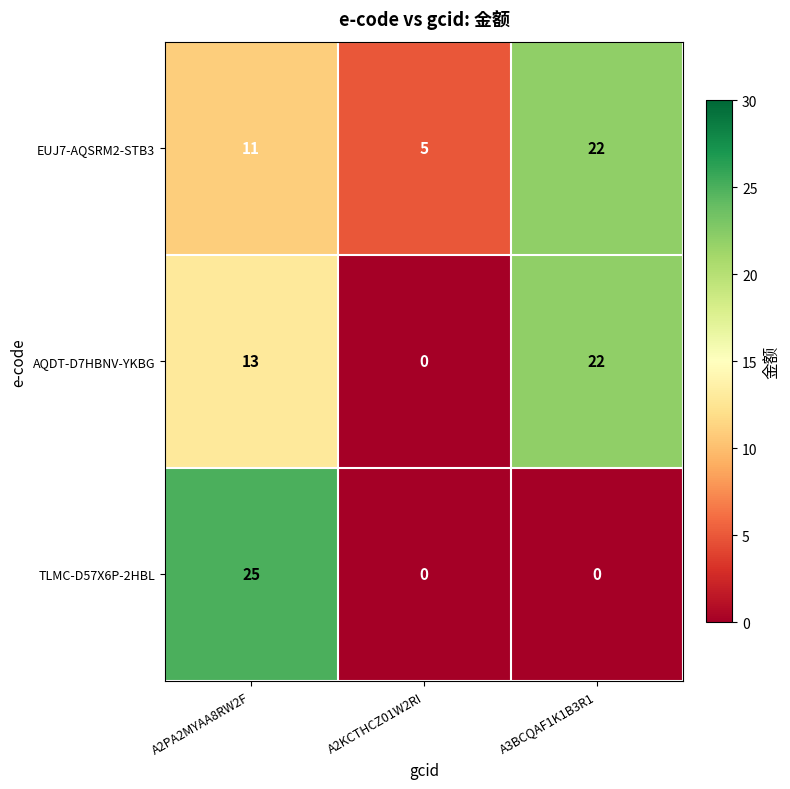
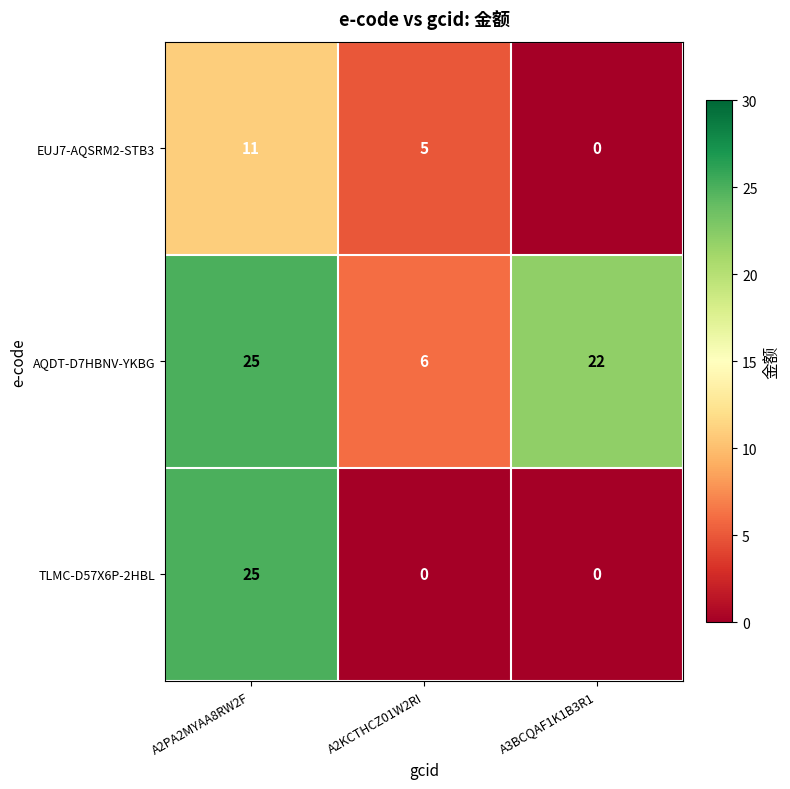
  {
    "EUJ7-AQSRM2-STB3": {
      "A2PA2MYAA8RW2F": 11,
      "A2KCTHCZ01W2RI": 5,
-     "A3BCQAF1K1B3R1": 22
+     "A3BCQAF1K1B3R1": 0
    },
    "AQDT-D7HBNV-YKBG": {
-     "A2PA2MYAA8RW2F": 13,
-     "A2KCTHCZ01W2RI": 0,
+     "A2PA2MYAA8RW2F": 25,
+     "A2KCTHCZ01W2RI": 6,
      "A3BCQAF1K1B3R1": 22
    },
    "TLMC-D57X6P-2HBL": {
      "A2PA2MYAA8RW2F": 25,
      "A2KCTHCZ01W2RI": 0,
      "A3BCQAF1K1B3R1": 0
    }
  }
